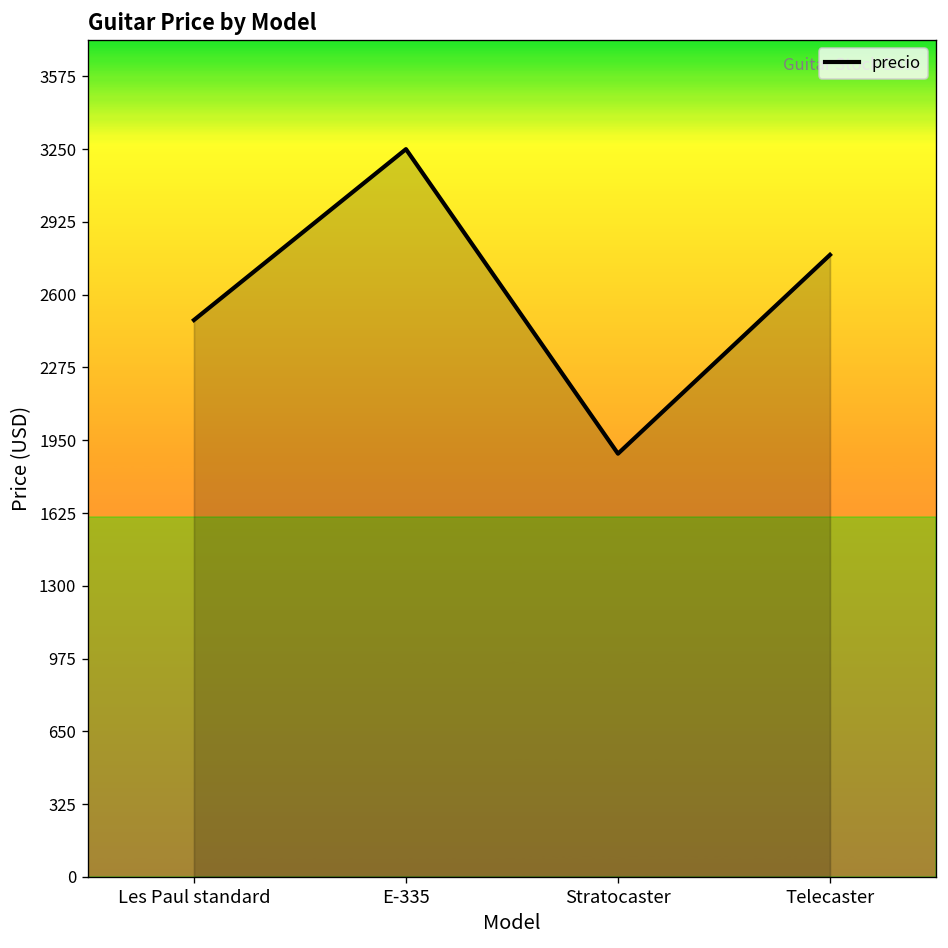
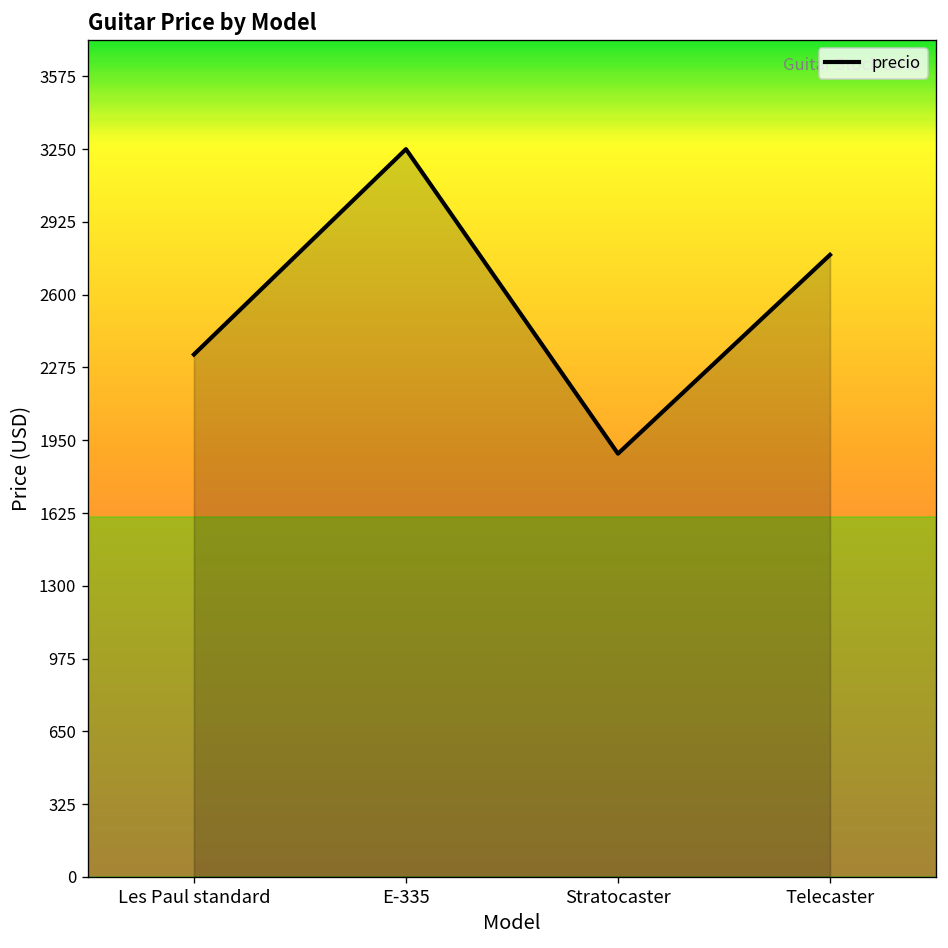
  {
-   "Les Paul standard": 2490,
+   "Les Paul standard": 2330,
    "E-335": 3250,
    "Stratocaster": 1890,
    "Telecaster": 2780
  }
